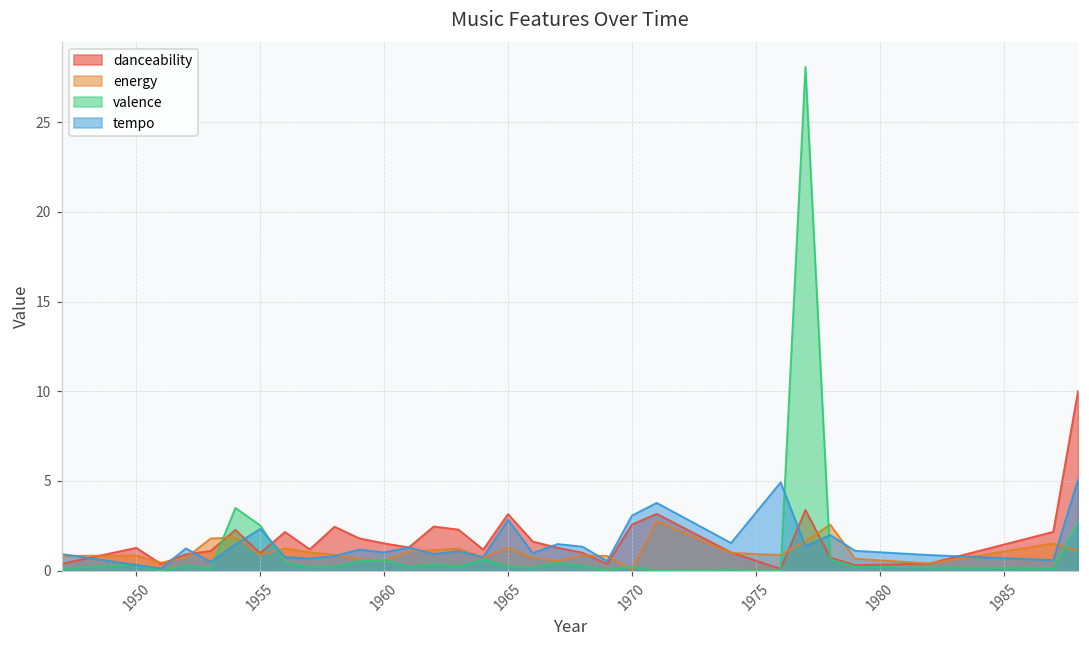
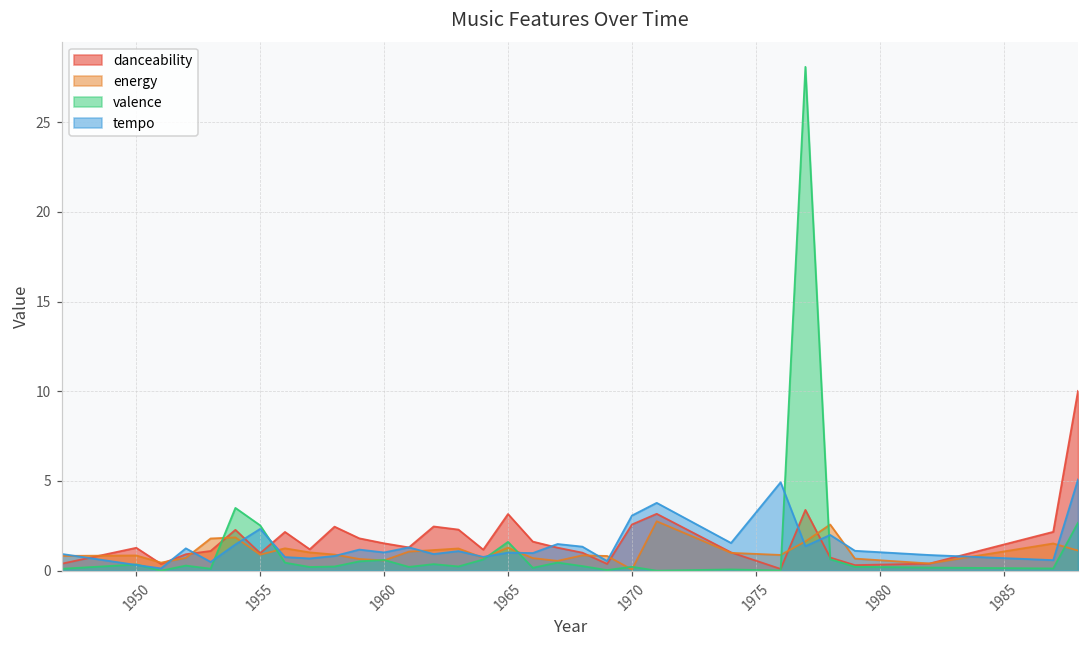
  {
    "valence": {
      "1955": 2.5,
-     "1965": 0.2,
+     "1965": 1.6,
      "1970": 0.2
    },
    "tempo": {
      "1955": 2.3,
      "1960": 1.0,
-     "1965": 2.8,
+     "1965": 1.0,
      "1970": 3.1
    }
  }
